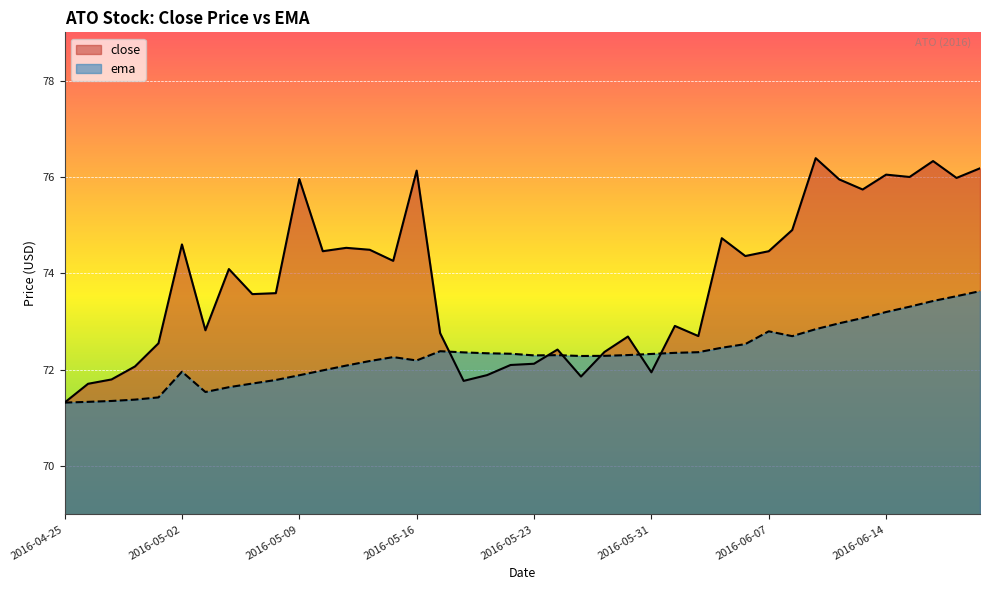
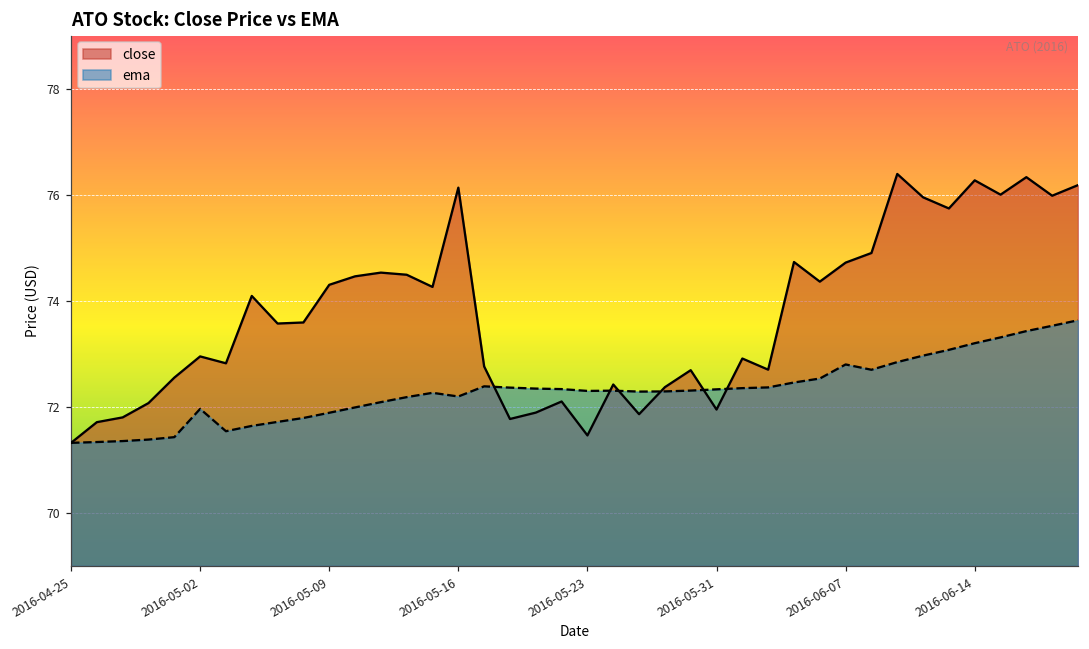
  {
    "close": {
-     "2016-05-02": 74.6,
-     "2016-05-09": 76.0,
+     "2016-05-02": 72.9,
+     "2016-05-09": 74.3,
      "2016-05-16": 76.1,
-     "2016-05-23": 72.1,
+     "2016-05-23": 71.5,
      "2016-05-31": 71.9,
-     "2016-06-07": 74.5,
-     "2016-06-14": 76.0
+     "2016-06-07": 74.7,
+     "2016-06-14": 76.3
    },
    "ema": {
      "2016-05-02": 72.0,
      "2016-05-09": 71.9,
      "2016-05-16": 72.2,
      "2016-05-23": 72.3,
      "2016-05-31": 72.3,
      "2016-06-07": 72.8,
      "2016-06-14": 73.2
    }
  }
